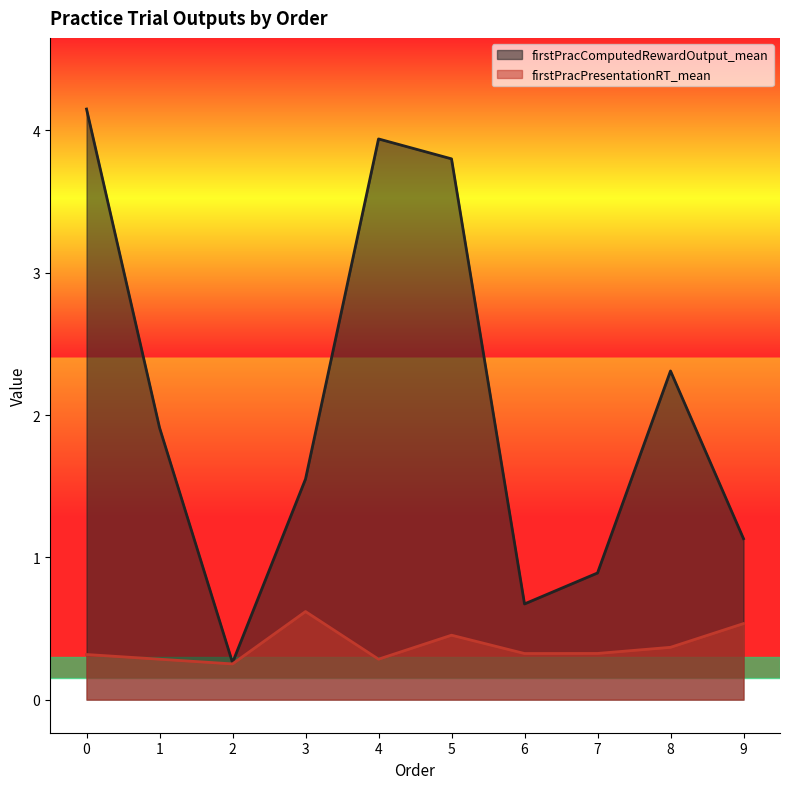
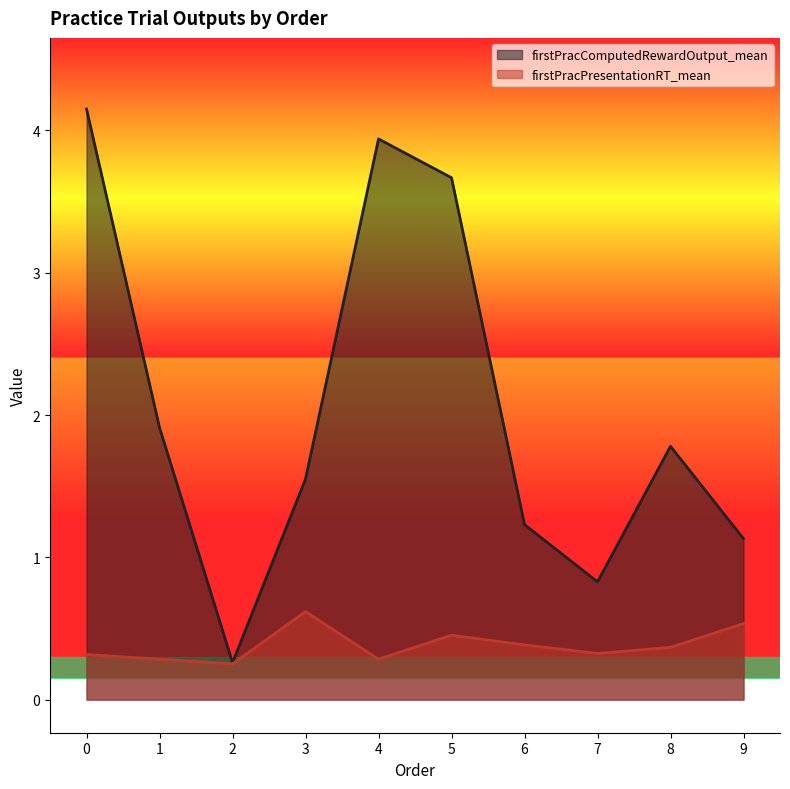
  {
    "firstPracComputedRewardOutput_mean": {
      "0": 4.15,
      "1": 1.91,
      "3": 1.55,
      "4": 3.94,
-     "5": 3.80,
-     "6": 0.67,
-     "7": 0.89,
-     "8": 2.31,
+     "5": 3.67,
+     "6": 1.23,
+     "7": 0.83,
+     "8": 1.78,
      "9": 1.13
    },
    "firstPracPresentationRT_mean": {
      "0": 0.32,
      "3": 0.62,
      "5": 0.45,
-     "6": 0.32,
+     "6": 0.38,
      "7": 0.32,
      "8": 0.37,
      "9": 0.53
    }
  }
